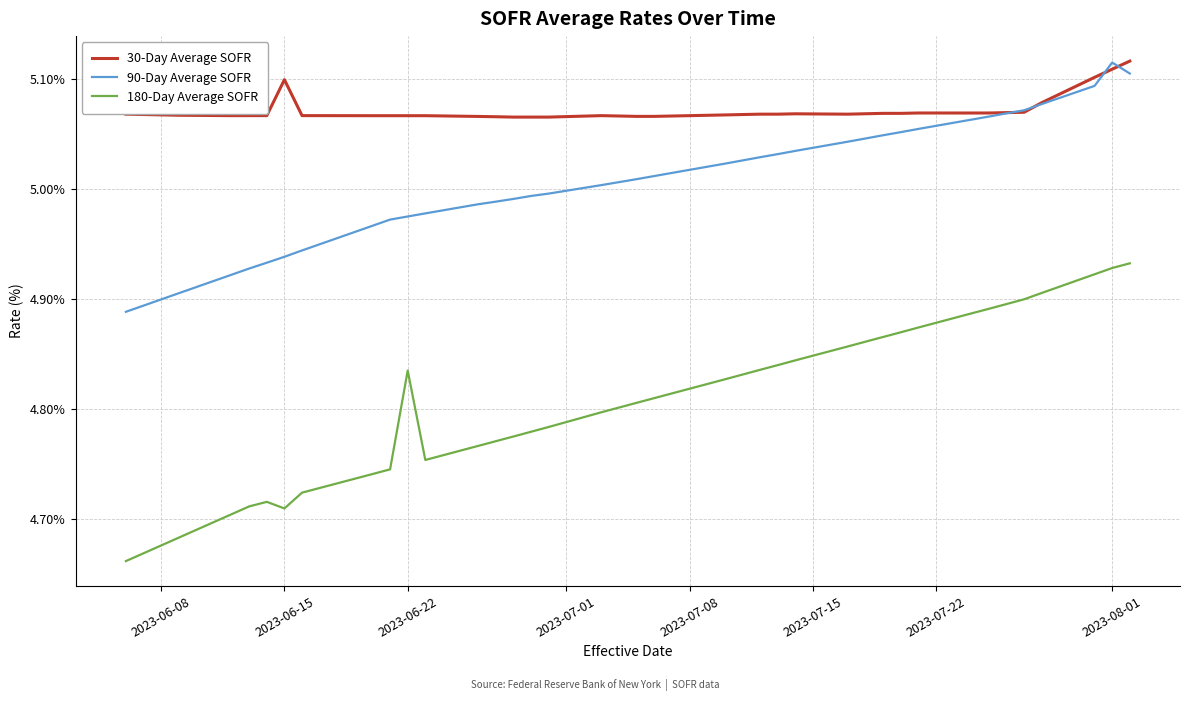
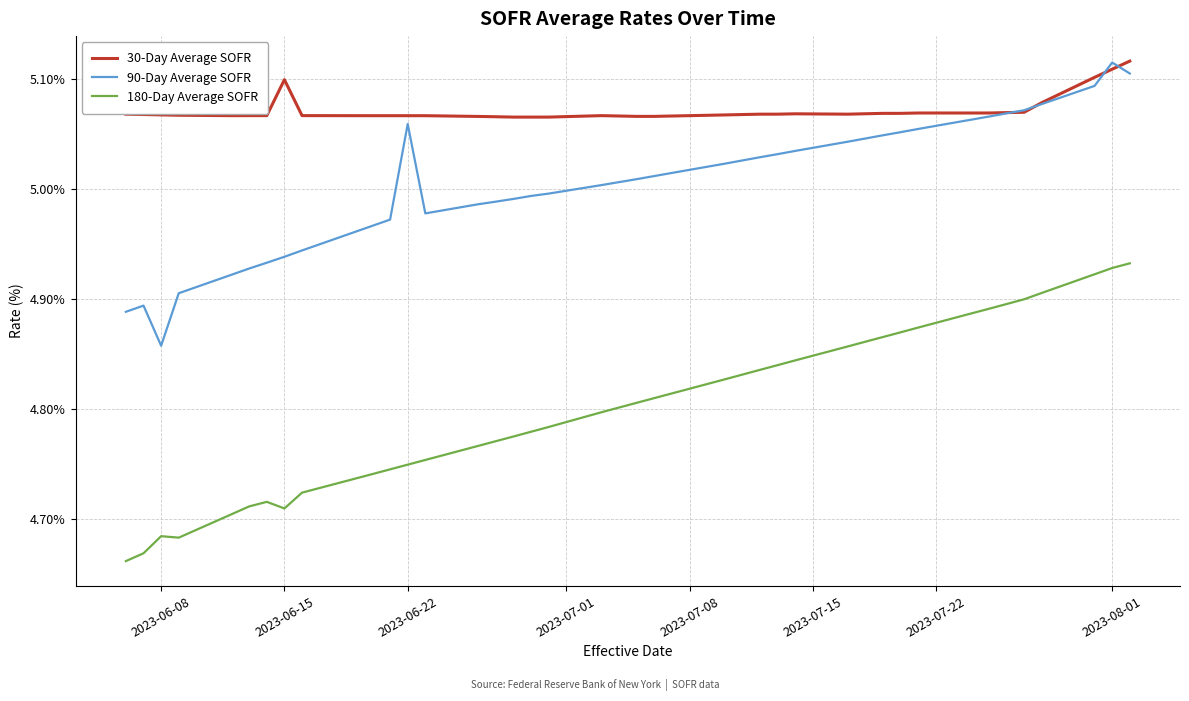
  {
    "30-Day Average SOFR": {
      "2023-06-08": "5.067%",
      "2023-06-15": "5.099%",
      "2023-06-22": "5.067%",
      "2023-08-01": "5.109%"
    },
    "90-Day Average SOFR": {
-     "2023-06-08": "4.899%",
+     "2023-06-08": "4.857%",
      "2023-06-15": "4.938%",
-     "2023-06-22": "4.975%",
+     "2023-06-22": "5.059%",
      "2023-08-01": "5.115%"
    },
    "180-Day Average SOFR": {
-     "2023-06-08": "4.676%",
+     "2023-06-08": "4.684%",
      "2023-06-15": "4.709%",
-     "2023-06-22": "4.835%",
+     "2023-06-22": "4.749%",
      "2023-08-01": "4.928%"
    }
  }
